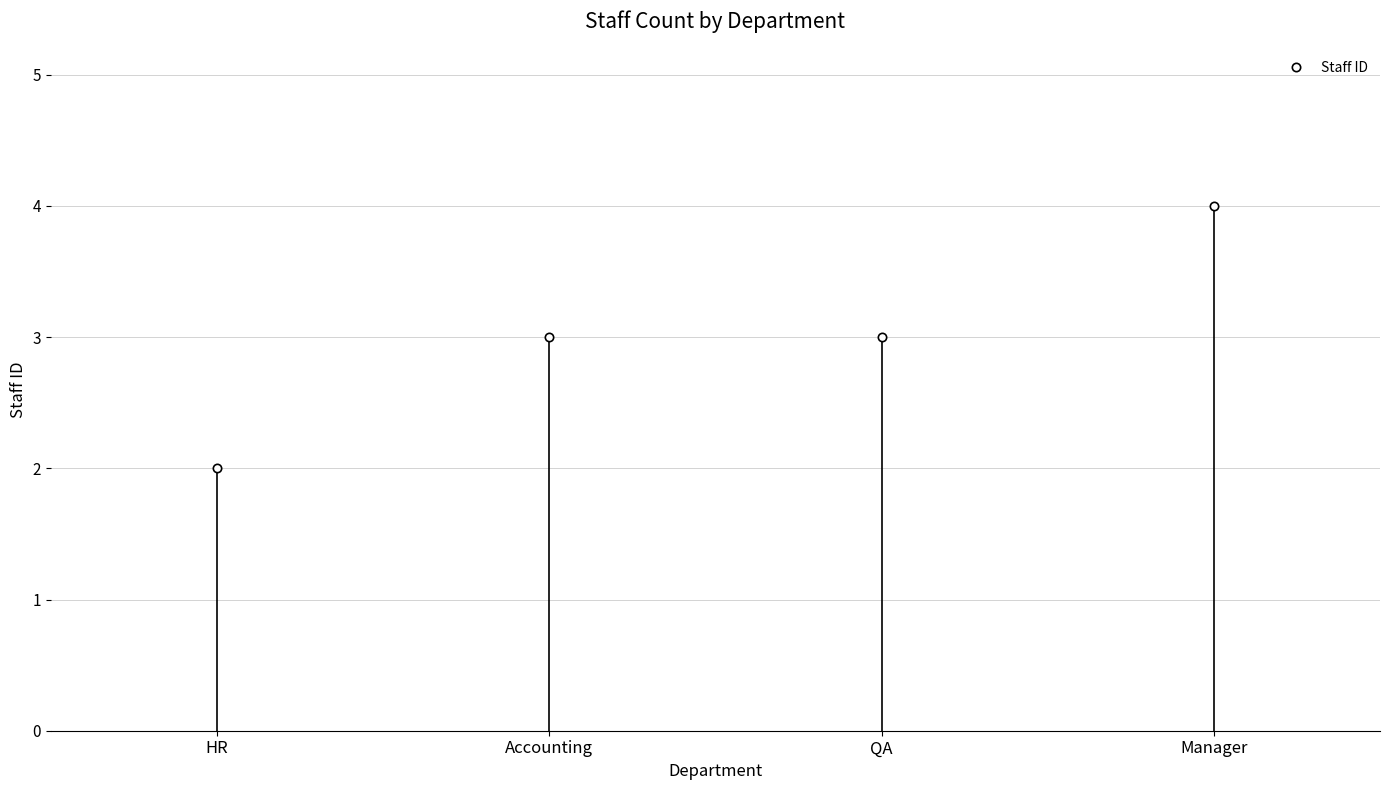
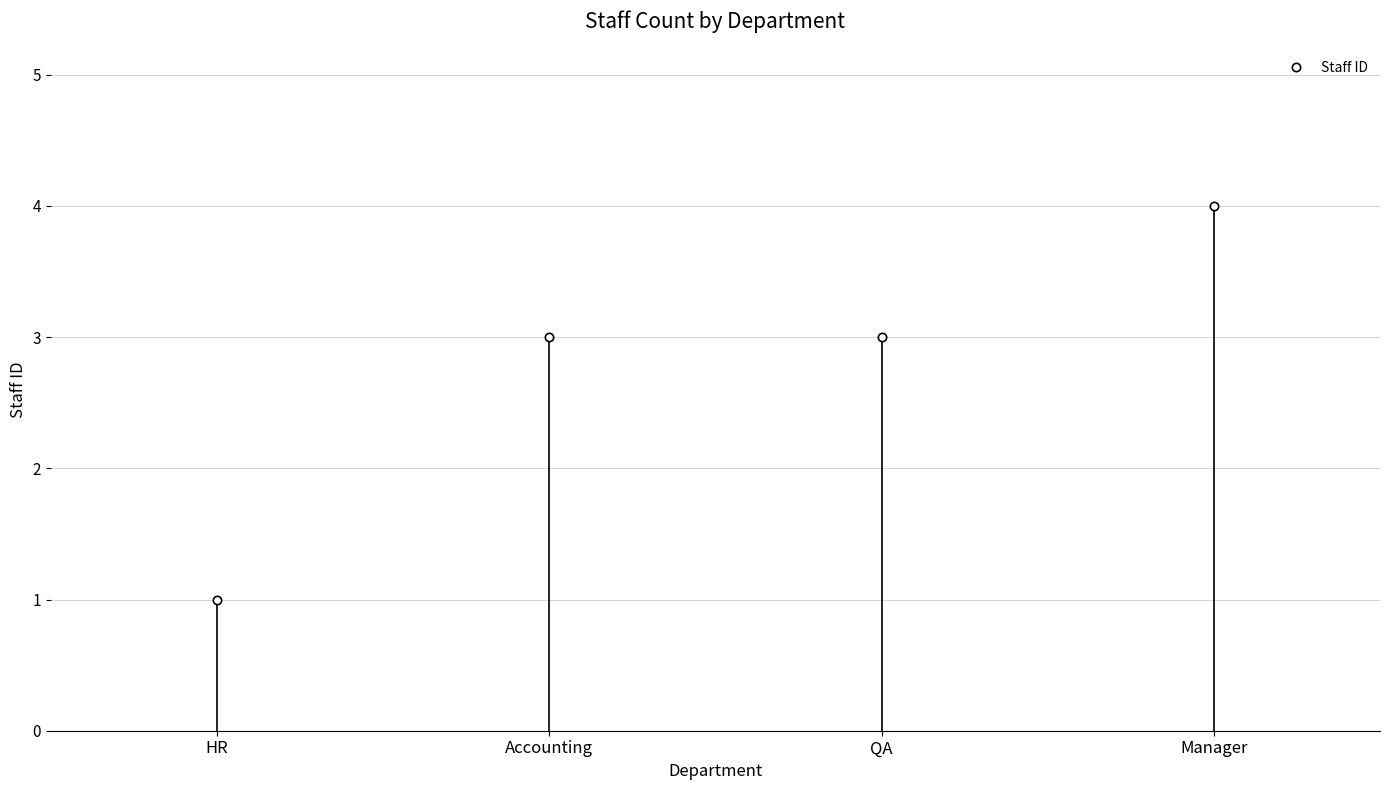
  {
    "Staff ID": {
-     "HR": 2
+     "HR": 1
    }
  }
